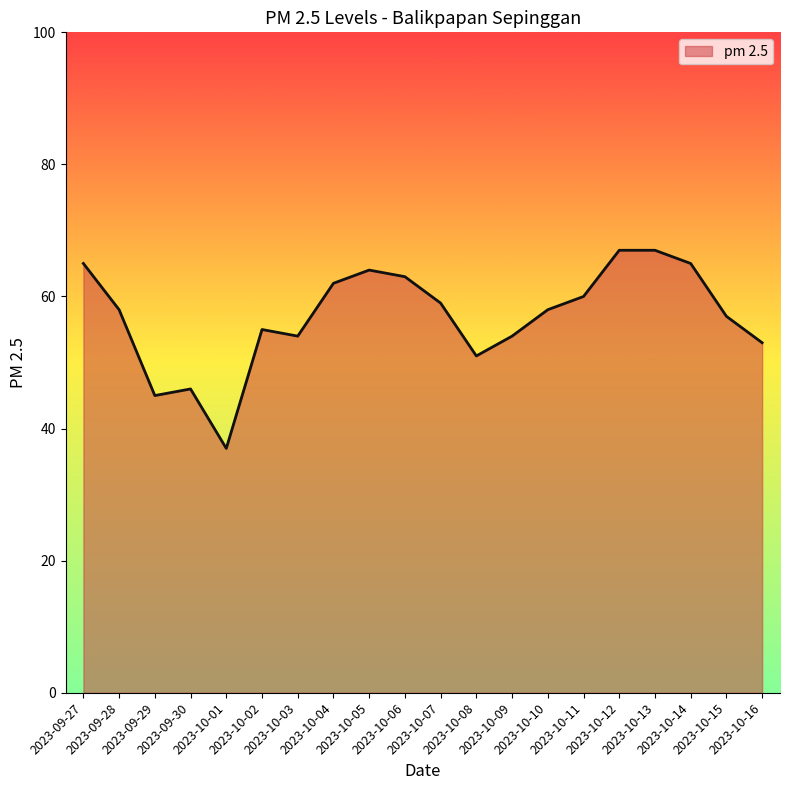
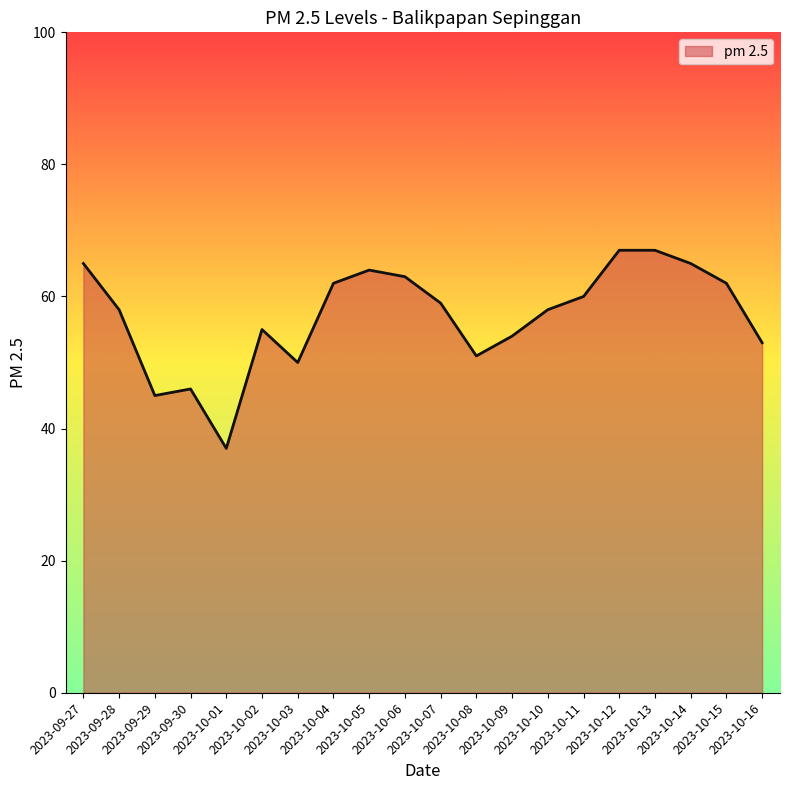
  {
    "2023-09-27": 65,
    "2023-09-28": 58,
    "2023-09-29": 45,
    "2023-09-30": 46,
    "2023-10-01": 37,
    "2023-10-02": 55,
-   "2023-10-03": 54,
+   "2023-10-03": 50,
    "2023-10-04": 62,
    "2023-10-05": 64,
    "2023-10-06": 63,
    "2023-10-07": 59,
    "2023-10-08": 51,
    "2023-10-09": 54,
    "2023-10-10": 58,
    "2023-10-11": 60,
    "2023-10-12": 67,
    "2023-10-13": 67,
    "2023-10-14": 65,
-   "2023-10-15": 57,
+   "2023-10-15": 62,
    "2023-10-16": 53
  }
